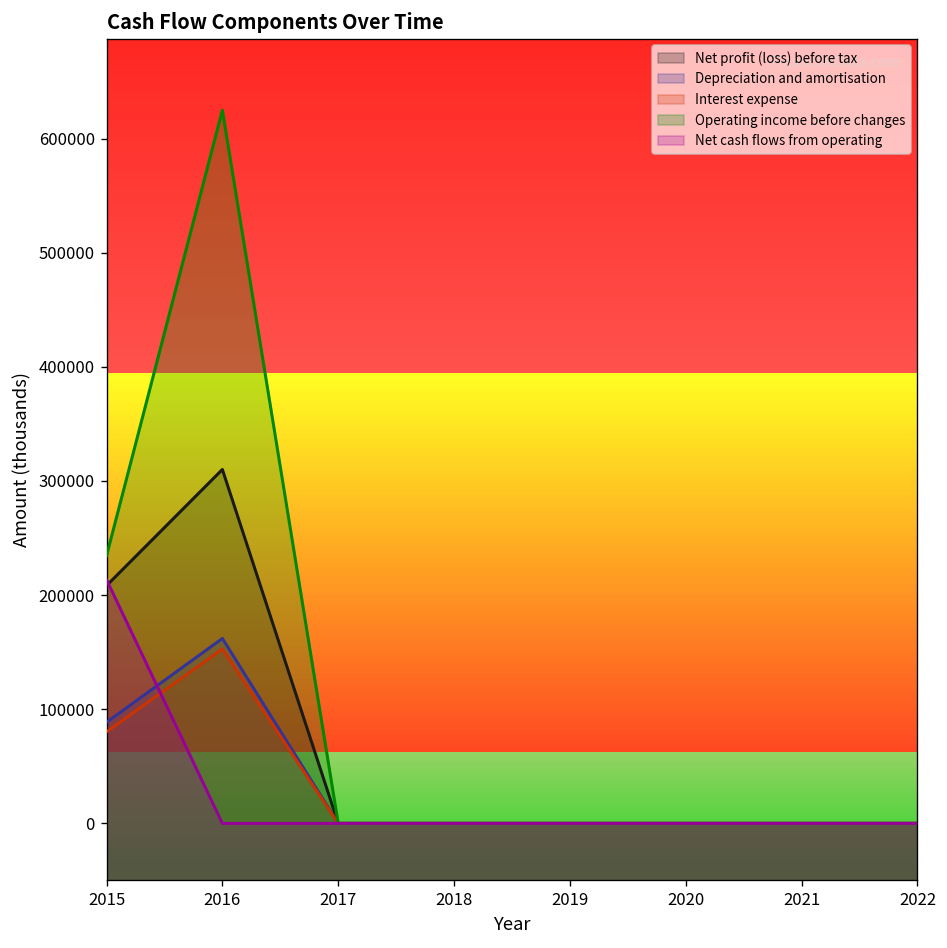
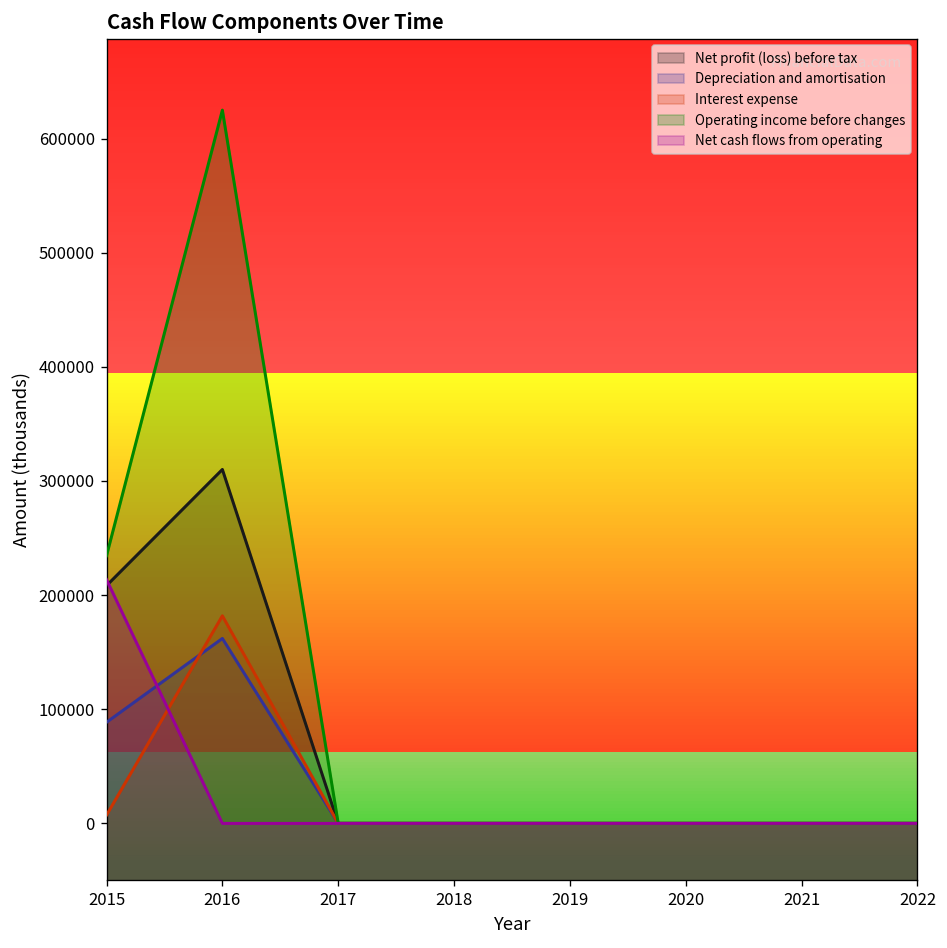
  {
    "Interest expense": {
-     "2015": 80000,
-     "2016": 150000
+     "2015": 10000,
+     "2016": 180000
    }
  }
